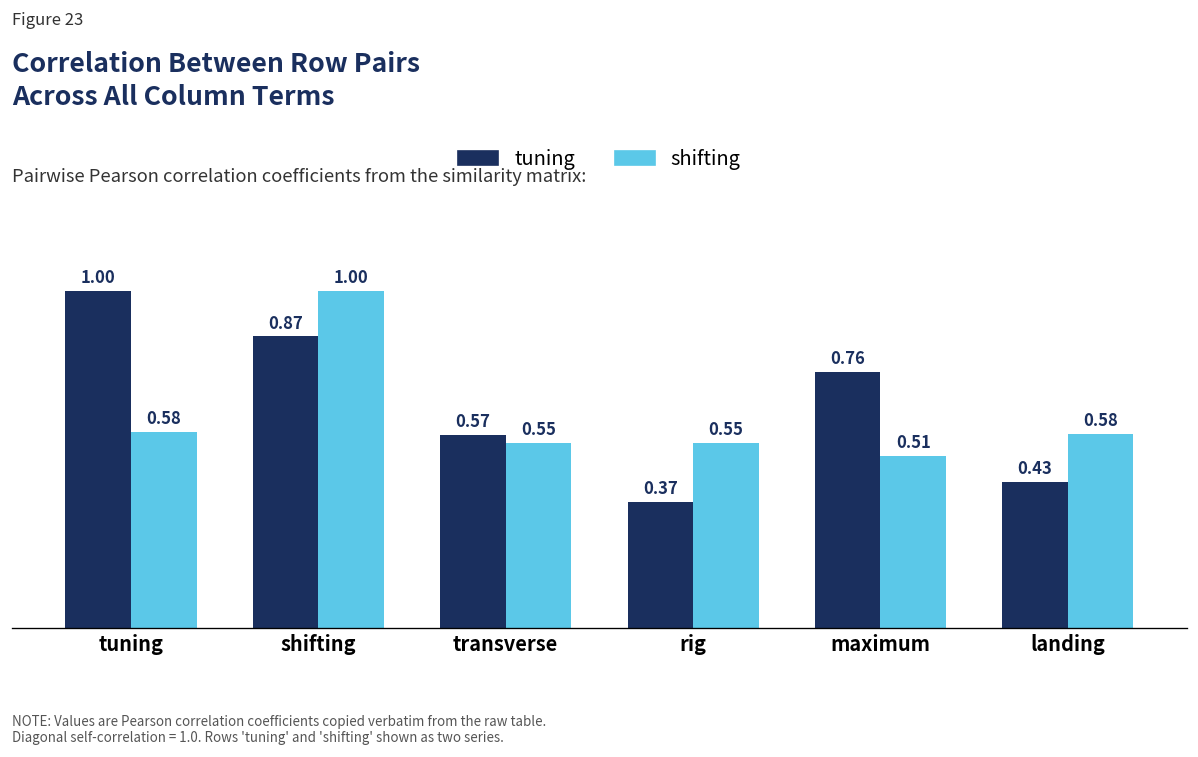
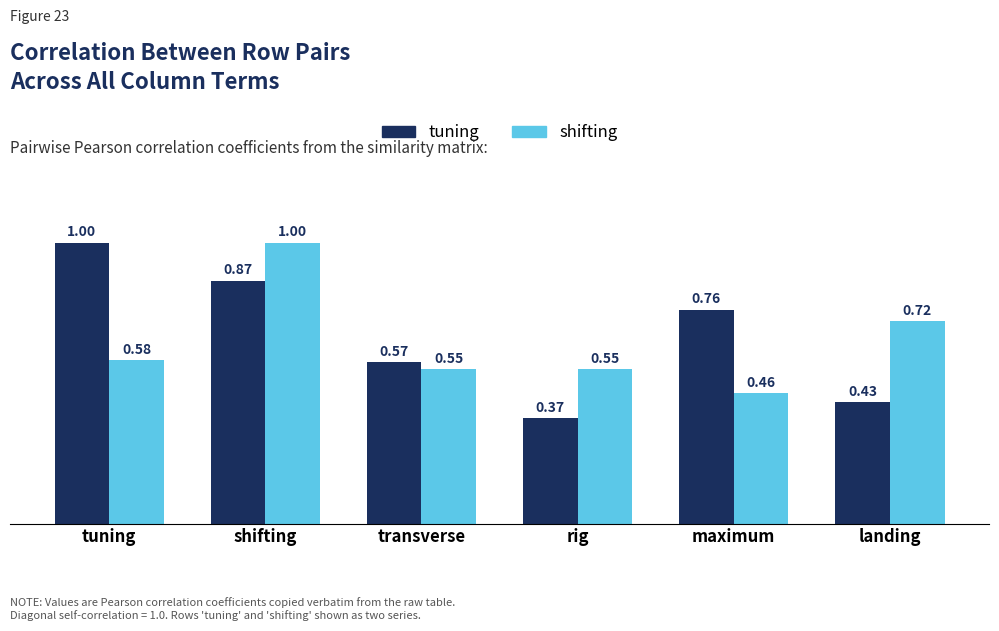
  {
    "tuning": {
      "tuning": 1.00,
      "shifting": 0.87,
      "transverse": 0.57,
      "rig": 0.37,
      "maximum": 0.76,
      "landing": 0.43
    },
    "shifting": {
      "tuning": 0.58,
      "shifting": 1.00,
      "transverse": 0.55,
      "rig": 0.55,
-     "maximum": 0.51,
-     "landing": 0.58
+     "maximum": 0.46,
+     "landing": 0.72
    }
  }
